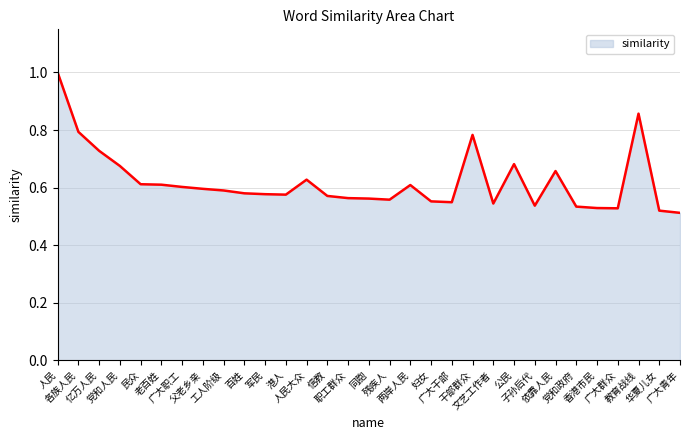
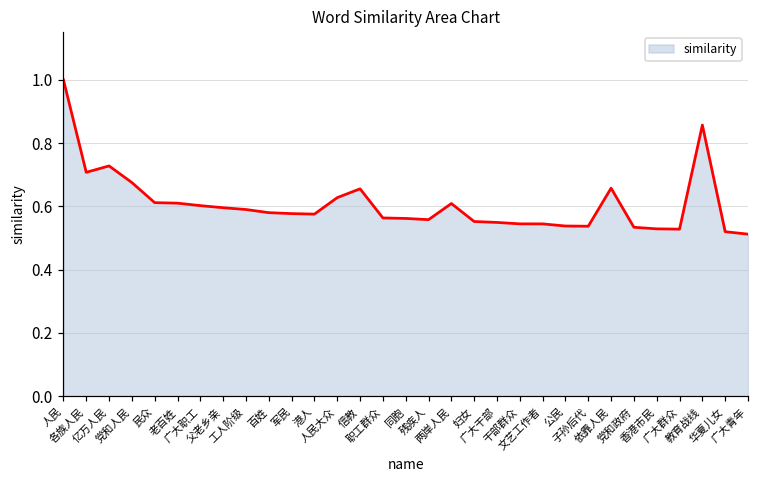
  {
    "人民": 1.00,
-   "各族人民": 0.79,
+   "各族人民": 0.71,
    "亿万人民": 0.73,
    "党和人民": 0.68,
    "民众": 0.61,
    "老百姓": 0.61,
    "广大职工": 0.60,
    "父老乡亲": 0.60,
    "工人阶级": 0.59,
    "百姓": 0.58,
    "军民": 0.58,
    "港人": 0.58,
    "人民大众": 0.63,
-   "信教": 0.57,
+   "信教": 0.66,
    "职工群众": 0.56,
    "同胞": 0.56,
    "残疾人": 0.56,
    "两岸人民": 0.61,
    "妇女": 0.55,
    "广大干部": 0.55,
-   "干部群众": 0.78,
+   "干部群众": 0.54,
    "文艺工作者": 0.54,
-   "公民": 0.68,
+   "公民": 0.54,
    "子孙后代": 0.54,
    "依靠人民": 0.66,
    "党和政府": 0.53,
    "香港市民": 0.53,
    "广大群众": 0.53,
    "教育战线": 0.86,
    "华夏儿女": 0.52,
    "广大青年": 0.51
  }
